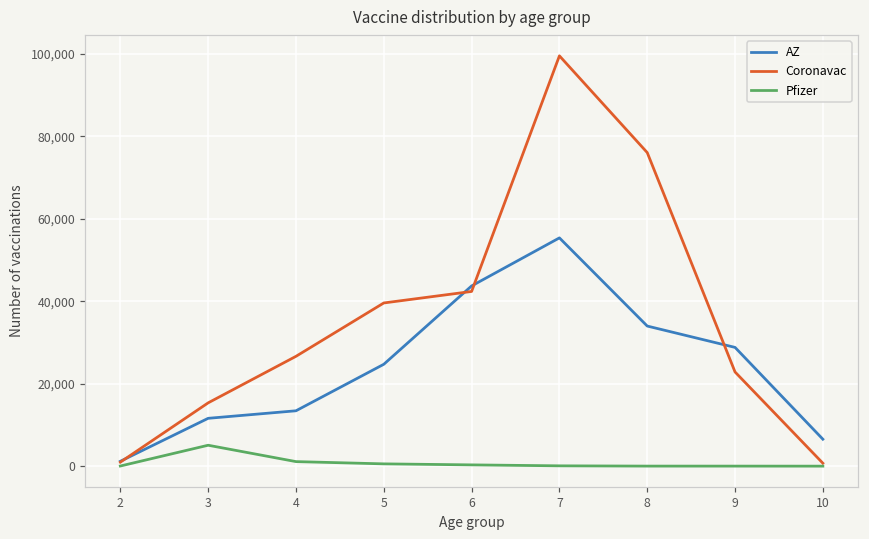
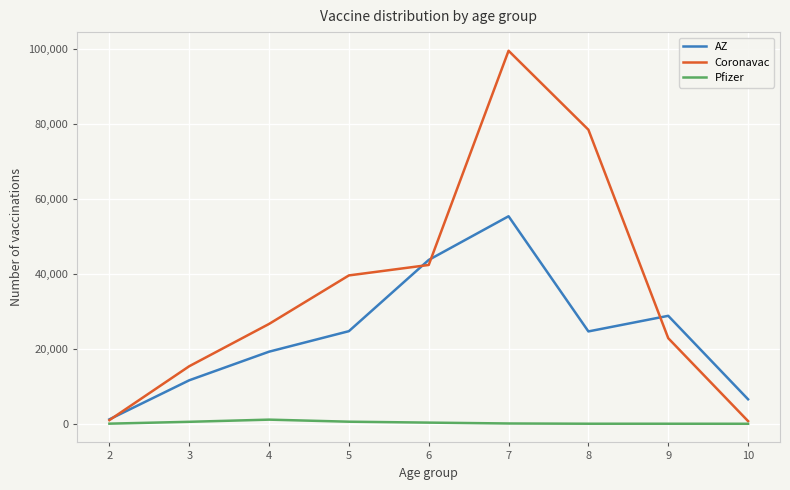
  {
    "AZ": {
      "3": "12,000",
-     "4": "13,000",
+     "4": "19,000",
      "5": "25,000",
      "6": "44,000",
      "7": "55,000",
-     "8": "34,000",
+     "8": "25,000",
      "9": "29,000",
      "10": "7,000"
    },
    "Coronavac": {
      "3": "15,000",
      "4": "27,000",
      "5": "40,000",
      "6": "42,000",
      "7": "100,000",
-     "8": "76,000",
+     "8": "78,000",
      "9": "23,000",
      "10": "1,000"
    },
    "Pfizer": {
      "2": "0",
-     "3": "5,000",
+     "3": "1,000",
      "4": "1,000",
      "5": "1,000",
      "6": "0",
      "7": "0",
      "8": "0",
      "9": "0",
      "10": "0"
    }
  }
